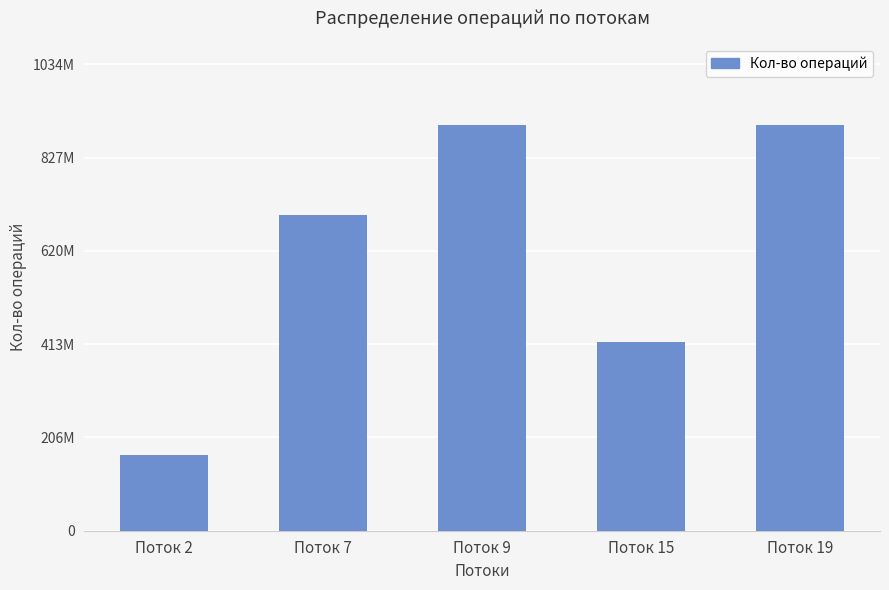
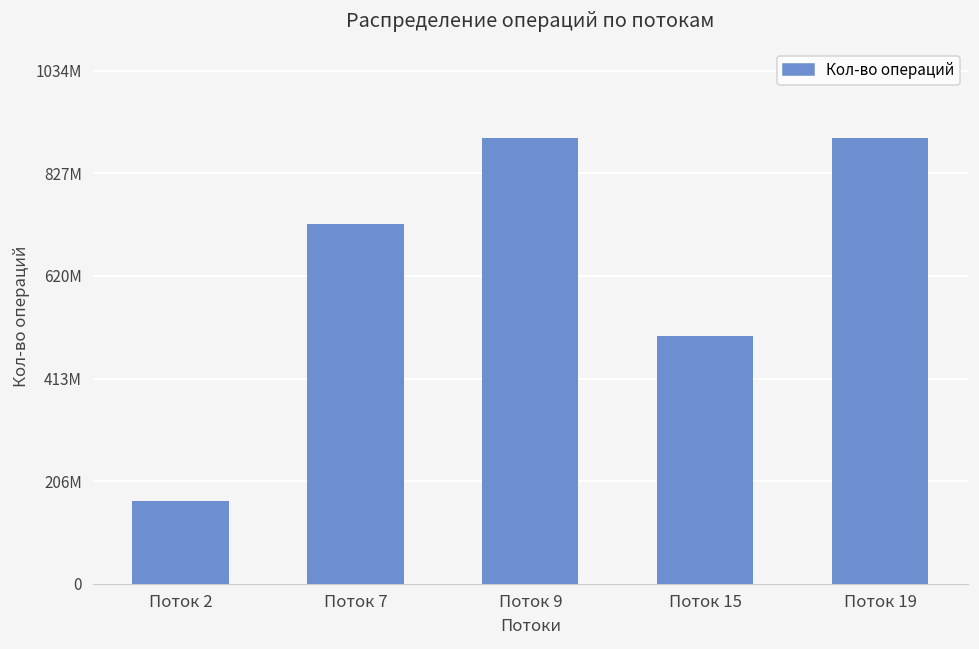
  {
    "Поток 2": 170000000,
-   "Поток 7": 700000000,
+   "Поток 7": 730000000,
    "Поток 9": 900000000,
-   "Поток 15": 420000000,
+   "Поток 15": 500000000,
    "Поток 19": 900000000
  }
